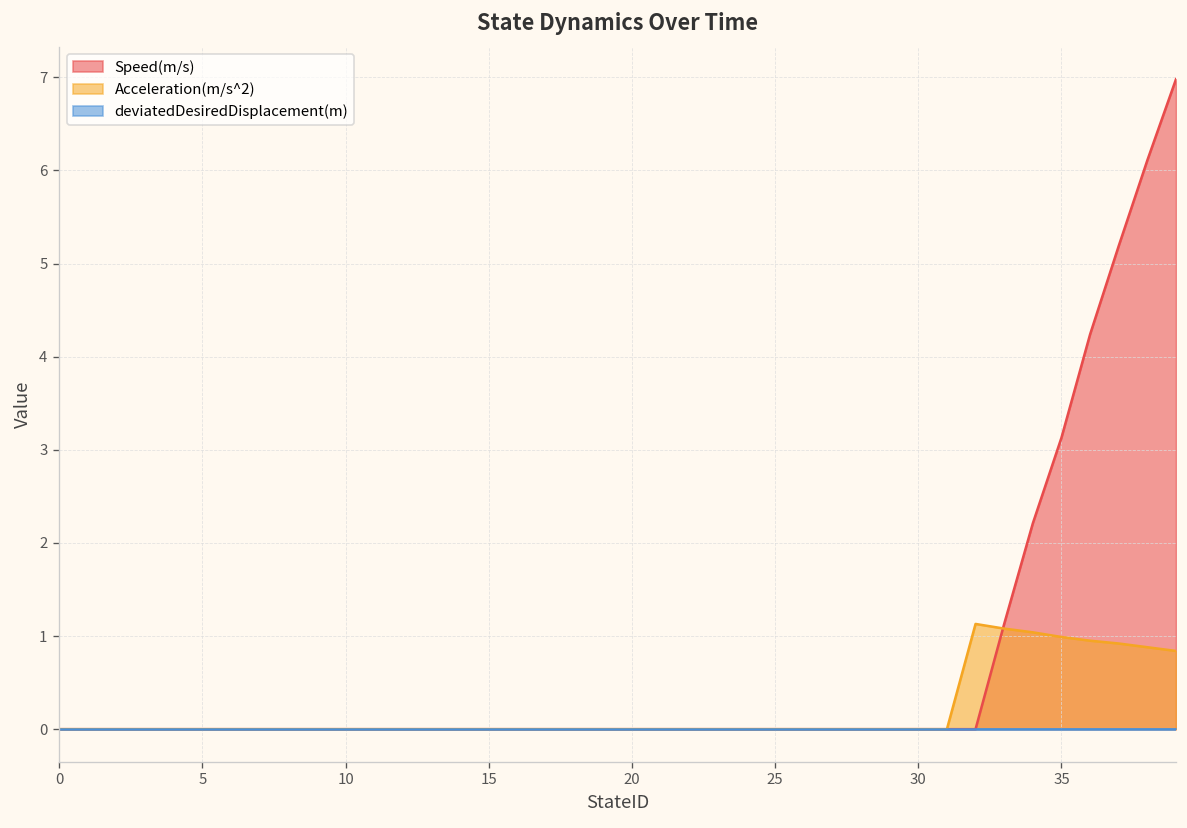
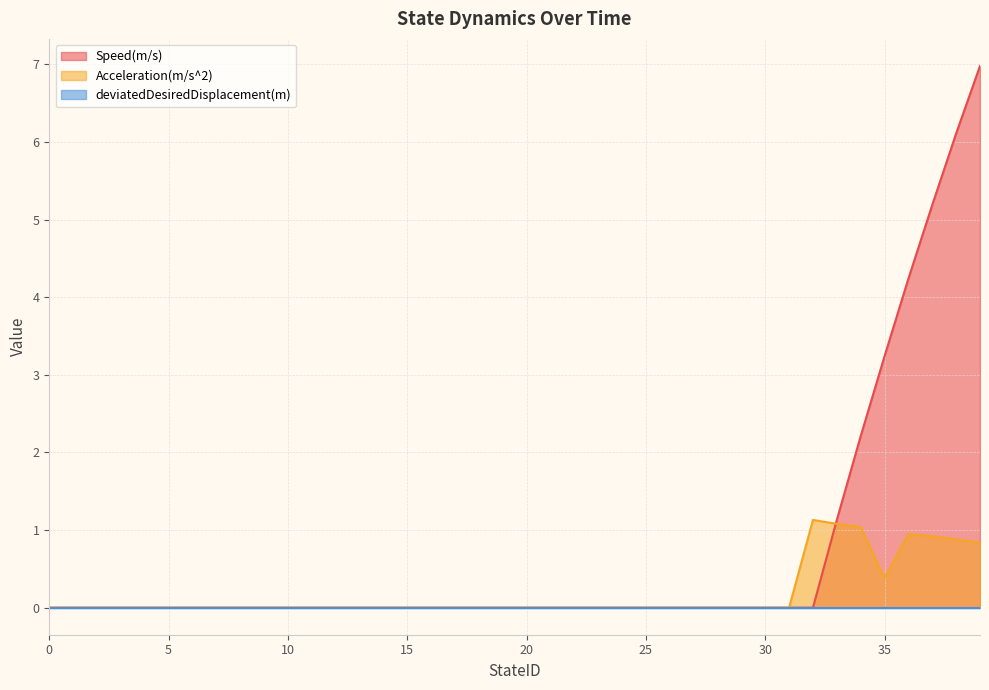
  {
    "Speed(m/s)": {
-     "35": 3.1
+     "35": 3.2
    },
    "Acceleration(m/s^2)": {
-     "35": 1.0
+     "35": 0.4
    },
    "deviatedDesiredDisplacement(m)": {
      "35": 0.0
    }
  }
